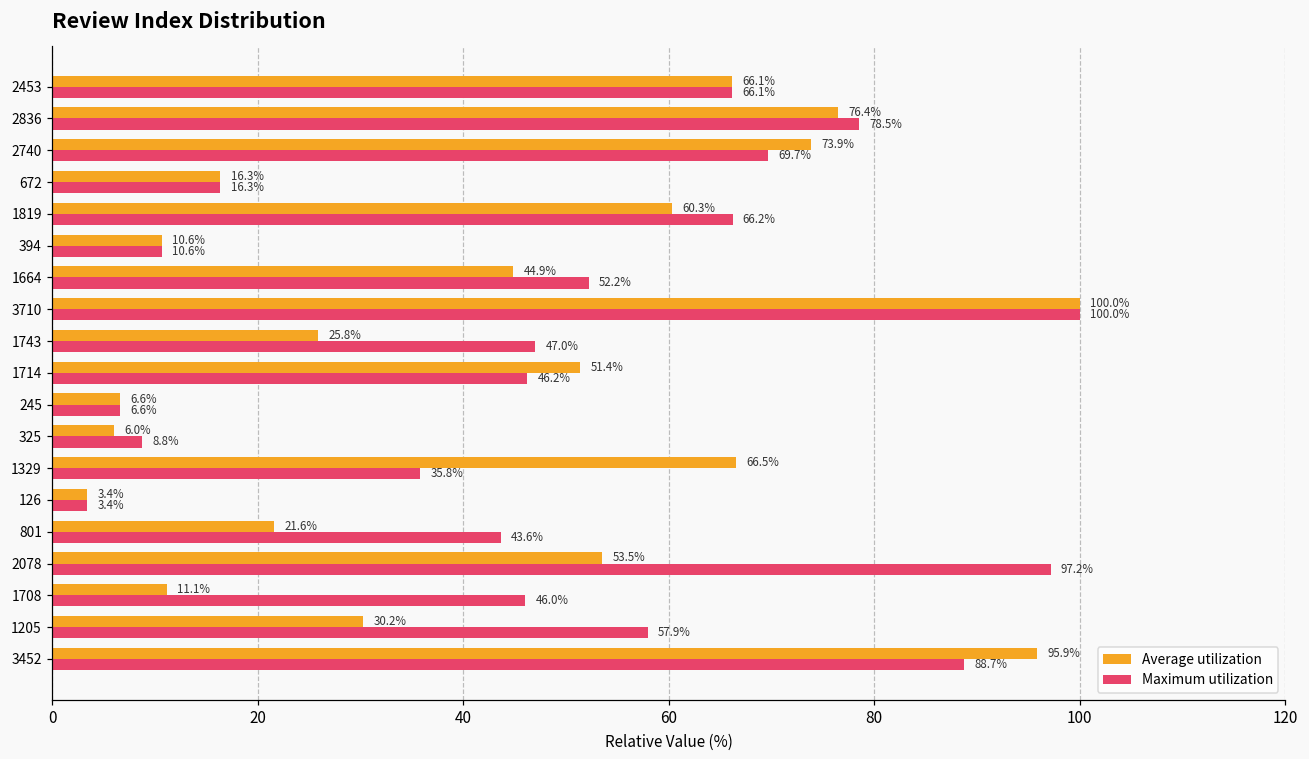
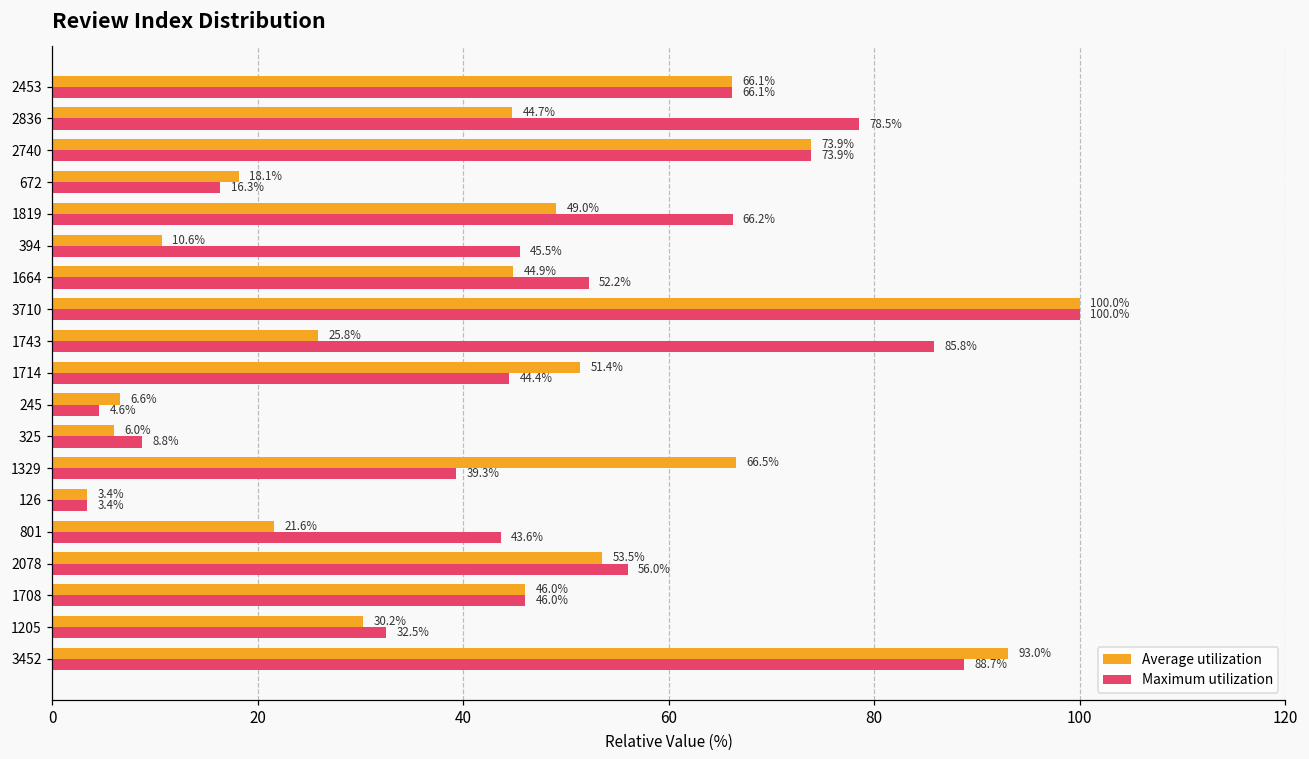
  {
    "Average utilization": {
      "2453": "66.1%",
-     "2836": "76.4%",
+     "2836": "44.7%",
      "2740": "73.9%",
-     "672": "16.3%",
-     "1819": "60.3%",
+     "672": "18.1%",
+     "1819": "49.0%",
      "394": "10.6%",
      "1664": "44.9%",
      "3710": "100.0%",
      "1743": "25.8%",
      "1714": "51.4%",
      "245": "6.6%",
      "325": "6.0%",
      "1329": "66.5%",
      "126": "3.4%",
      "801": "21.6%",
      "2078": "53.5%",
-     "1708": "11.1%",
+     "1708": "46.0%",
      "1205": "30.2%",
-     "3452": "95.9%"
+     "3452": "93.0%"
    },
    "Maximum utilization": {
      "2453": "66.1%",
      "2836": "78.5%",
-     "2740": "69.7%",
+     "2740": "73.9%",
      "672": "16.3%",
      "1819": "66.2%",
-     "394": "10.6%",
+     "394": "45.5%",
      "1664": "52.2%",
      "3710": "100.0%",
-     "1743": "47.0%",
-     "1714": "46.2%",
-     "245": "6.6%",
+     "1743": "85.8%",
+     "1714": "44.4%",
+     "245": "4.6%",
      "325": "8.8%",
-     "1329": "35.8%",
+     "1329": "39.3%",
      "126": "3.4%",
      "801": "43.6%",
-     "2078": "97.2%",
+     "2078": "56.0%",
      "1708": "46.0%",
-     "1205": "57.9%",
+     "1205": "32.5%",
      "3452": "88.7%"
    }
  }
